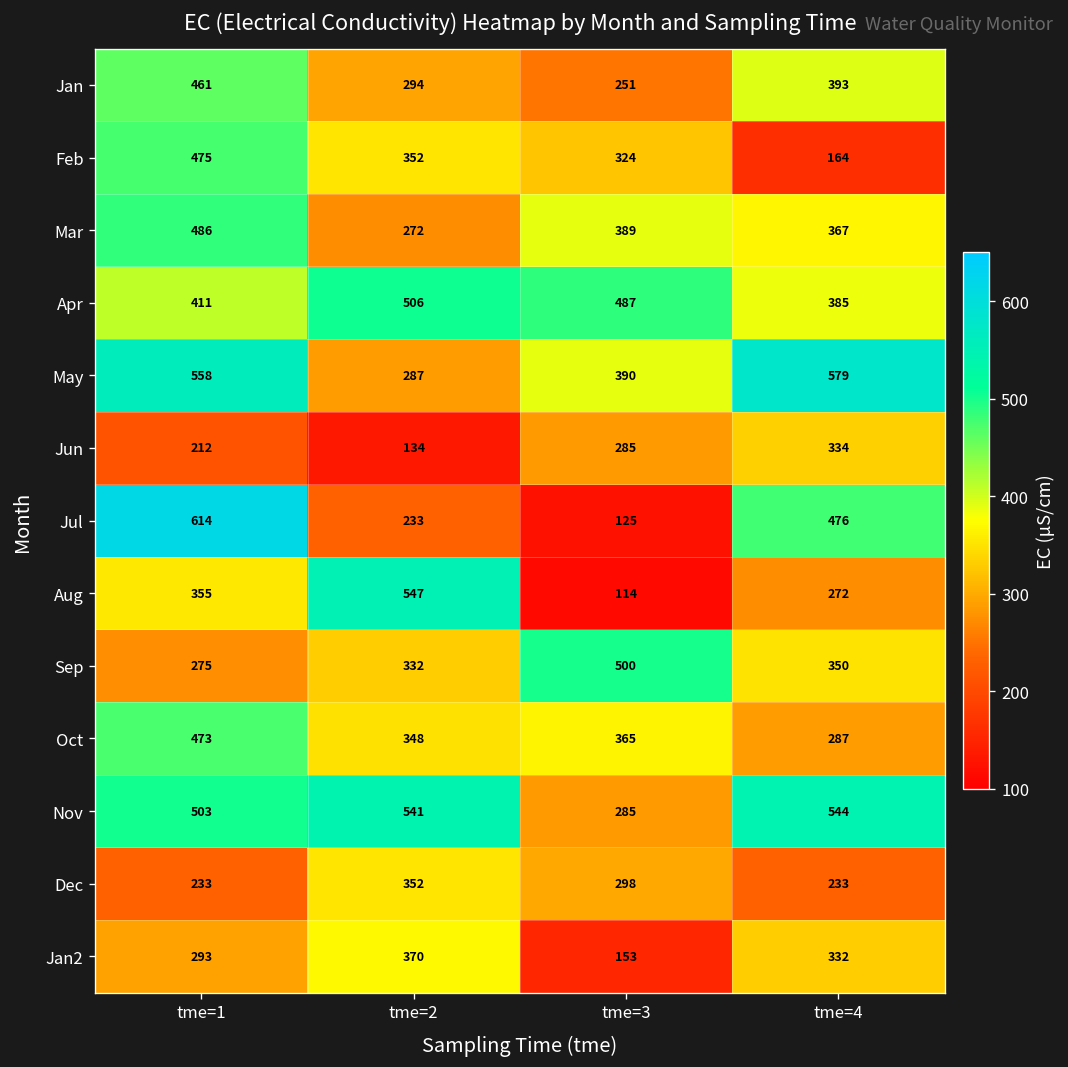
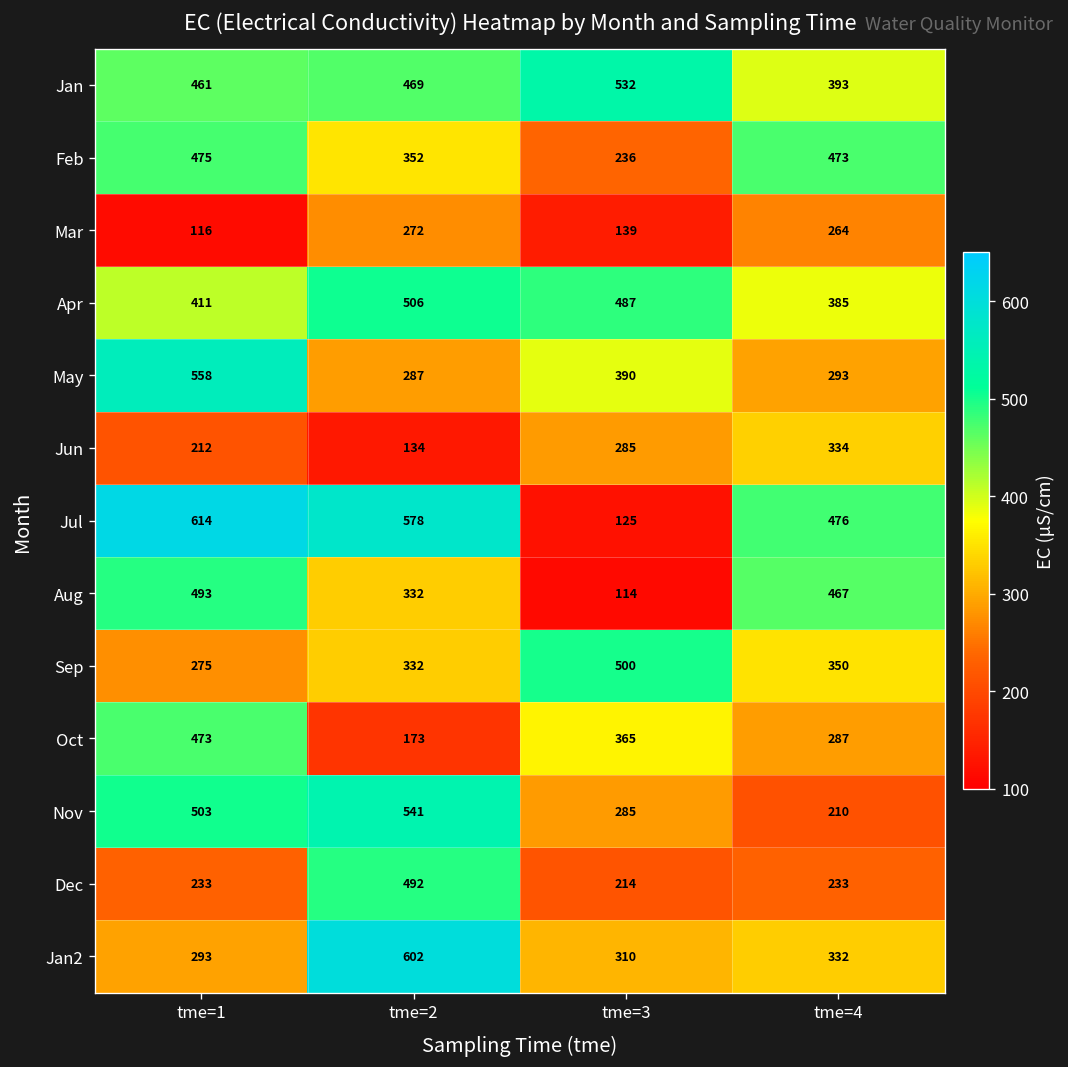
  {
    "Jan": {
      "tme=1": 461,
-     "tme=2": 294,
-     "tme=3": 251,
+     "tme=2": 469,
+     "tme=3": 532,
      "tme=4": 393
    },
    "Feb": {
      "tme=1": 475,
      "tme=2": 352,
-     "tme=3": 324,
-     "tme=4": 164
+     "tme=3": 236,
+     "tme=4": 473
    },
    "Mar": {
-     "tme=1": 486,
+     "tme=1": 116,
      "tme=2": 272,
-     "tme=3": 389,
-     "tme=4": 367
+     "tme=3": 139,
+     "tme=4": 264
    },
    "Apr": {
      "tme=1": 411,
      "tme=2": 506,
      "tme=3": 487,
      "tme=4": 385
    },
    "May": {
      "tme=1": 558,
      "tme=2": 287,
      "tme=3": 390,
-     "tme=4": 579
+     "tme=4": 293
    },
    "Jun": {
      "tme=1": 212,
      "tme=2": 134,
      "tme=3": 285,
      "tme=4": 334
    },
    "Jul": {
      "tme=1": 614,
-     "tme=2": 233,
+     "tme=2": 578,
      "tme=3": 125,
      "tme=4": 476
    },
    "Aug": {
-     "tme=1": 355,
-     "tme=2": 547,
+     "tme=1": 493,
+     "tme=2": 332,
      "tme=3": 114,
-     "tme=4": 272
+     "tme=4": 467
    },
    "Sep": {
      "tme=1": 275,
      "tme=2": 332,
      "tme=3": 500,
      "tme=4": 350
    },
    "Oct": {
      "tme=1": 473,
-     "tme=2": 348,
+     "tme=2": 173,
      "tme=3": 365,
      "tme=4": 287
    },
    "Nov": {
      "tme=1": 503,
      "tme=2": 541,
      "tme=3": 285,
-     "tme=4": 544
+     "tme=4": 210
    },
    "Dec": {
      "tme=1": 233,
-     "tme=2": 352,
-     "tme=3": 298,
+     "tme=2": 492,
+     "tme=3": 214,
      "tme=4": 233
    },
    "Jan2": {
      "tme=1": 293,
-     "tme=2": 370,
-     "tme=3": 153,
+     "tme=2": 602,
+     "tme=3": 310,
      "tme=4": 332
    }
  }
